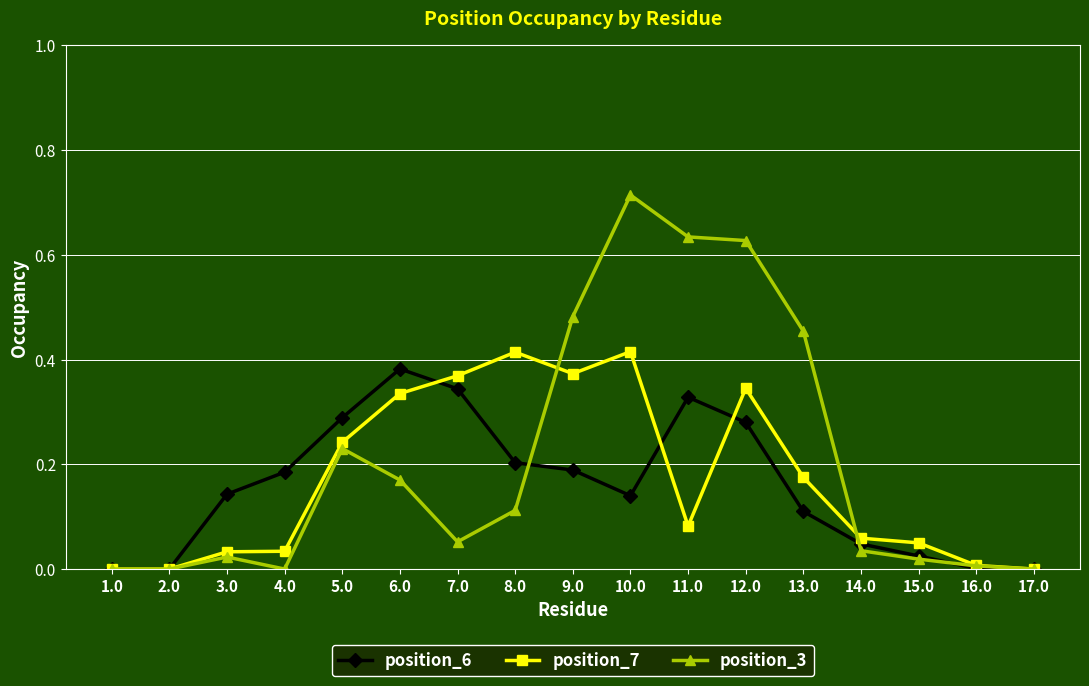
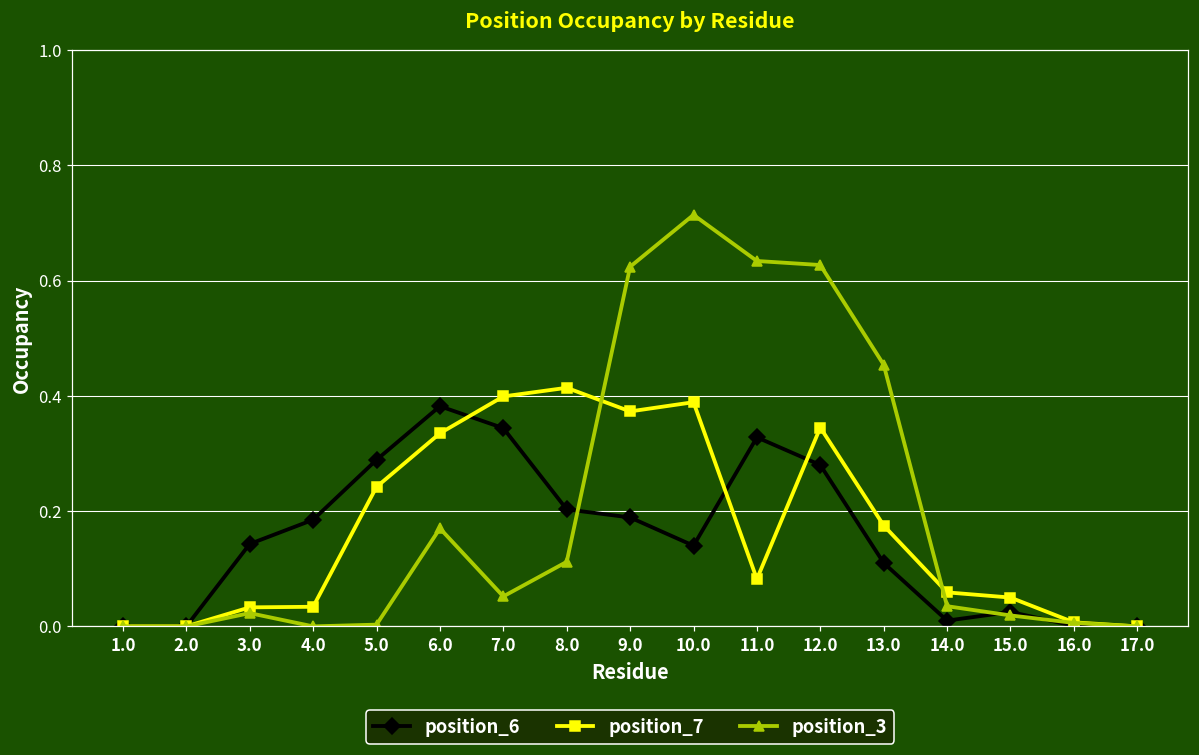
  {
    "position_6": {
      "3.0": 0.14,
      "4.0": 0.19,
      "5.0": 0.29,
      "6.0": 0.38,
      "7.0": 0.34,
      "8.0": 0.20,
      "9.0": 0.19,
      "10.0": 0.14,
      "11.0": 0.33,
      "12.0": 0.28,
      "13.0": 0.11,
-     "14.0": 0.05,
+     "14.0": 0.01,
      "15.0": 0.03,
      "16.0": 0.00
    },
    "position_7": {
      "3.0": 0.03,
      "4.0": 0.03,
      "5.0": 0.24,
      "6.0": 0.34,
-     "7.0": 0.37,
+     "7.0": 0.40,
      "8.0": 0.41,
      "9.0": 0.37,
-     "10.0": 0.42,
+     "10.0": 0.39,
      "11.0": 0.08,
      "12.0": 0.35,
      "13.0": 0.18,
      "14.0": 0.06,
      "15.0": 0.05
    },
    "position_3": {
      "3.0": 0.02,
      "4.0": 0.00,
-     "5.0": 0.23,
+     "5.0": 0.00,
      "6.0": 0.17,
      "7.0": 0.05,
      "8.0": 0.11,
-     "9.0": 0.48,
+     "9.0": 0.62,
      "10.0": 0.71,
      "11.0": 0.63,
      "12.0": 0.63,
      "13.0": 0.45,
      "14.0": 0.04,
      "15.0": 0.02
    }
  }
